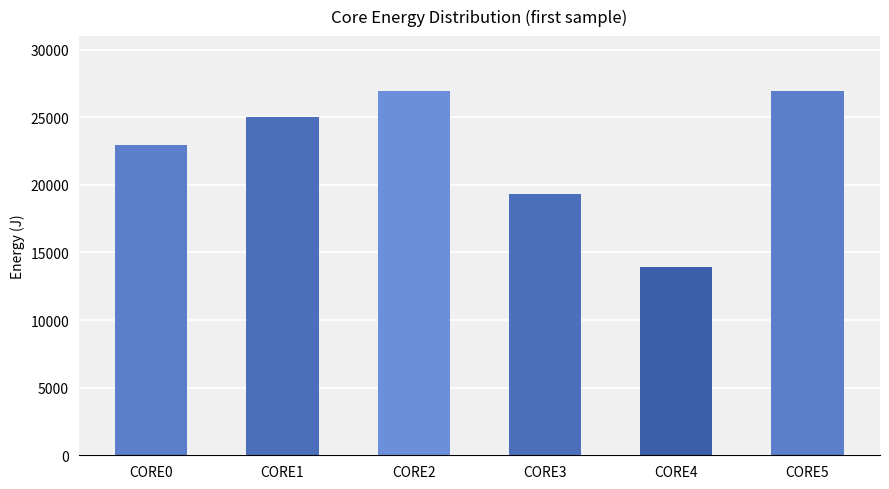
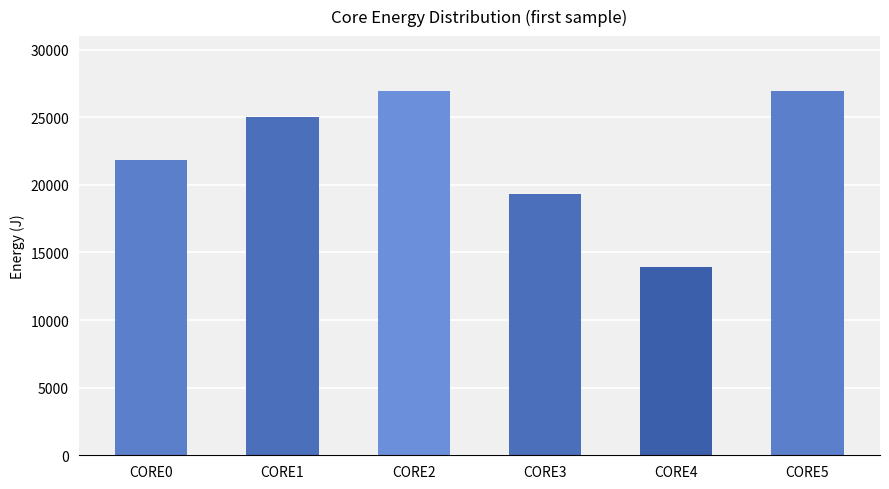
  {
-   "CORE0": 22900,
+   "CORE0": 21900,
    "CORE1": 25000,
    "CORE2": 27000,
    "CORE3": 19300,
    "CORE4": 14000,
    "CORE5": 26900
  }
